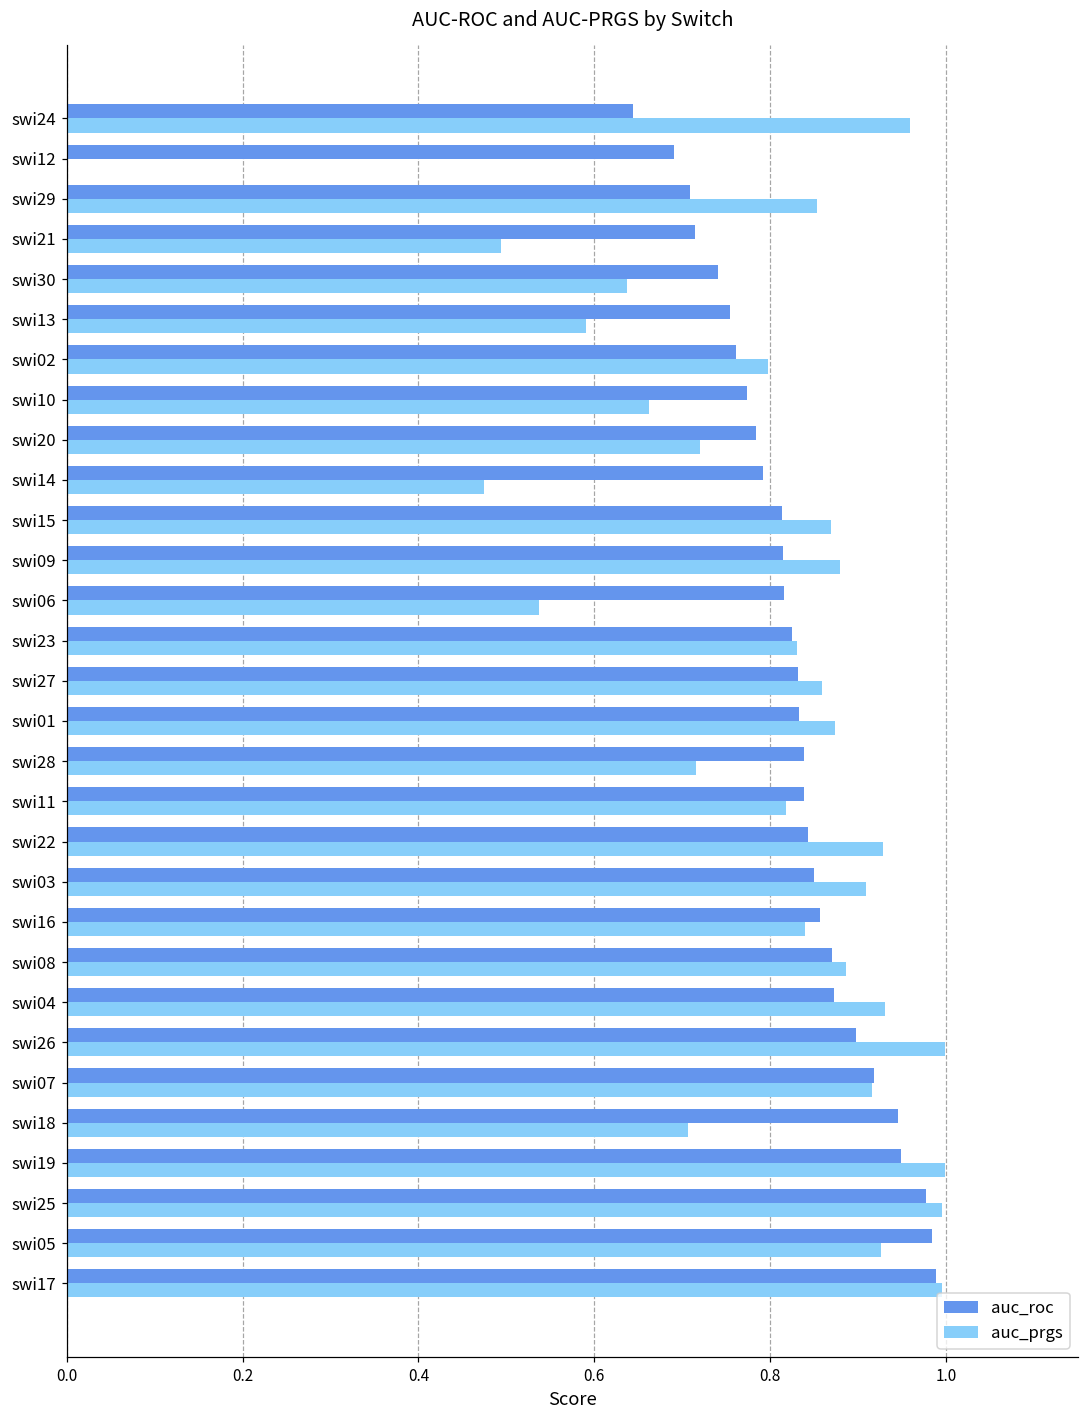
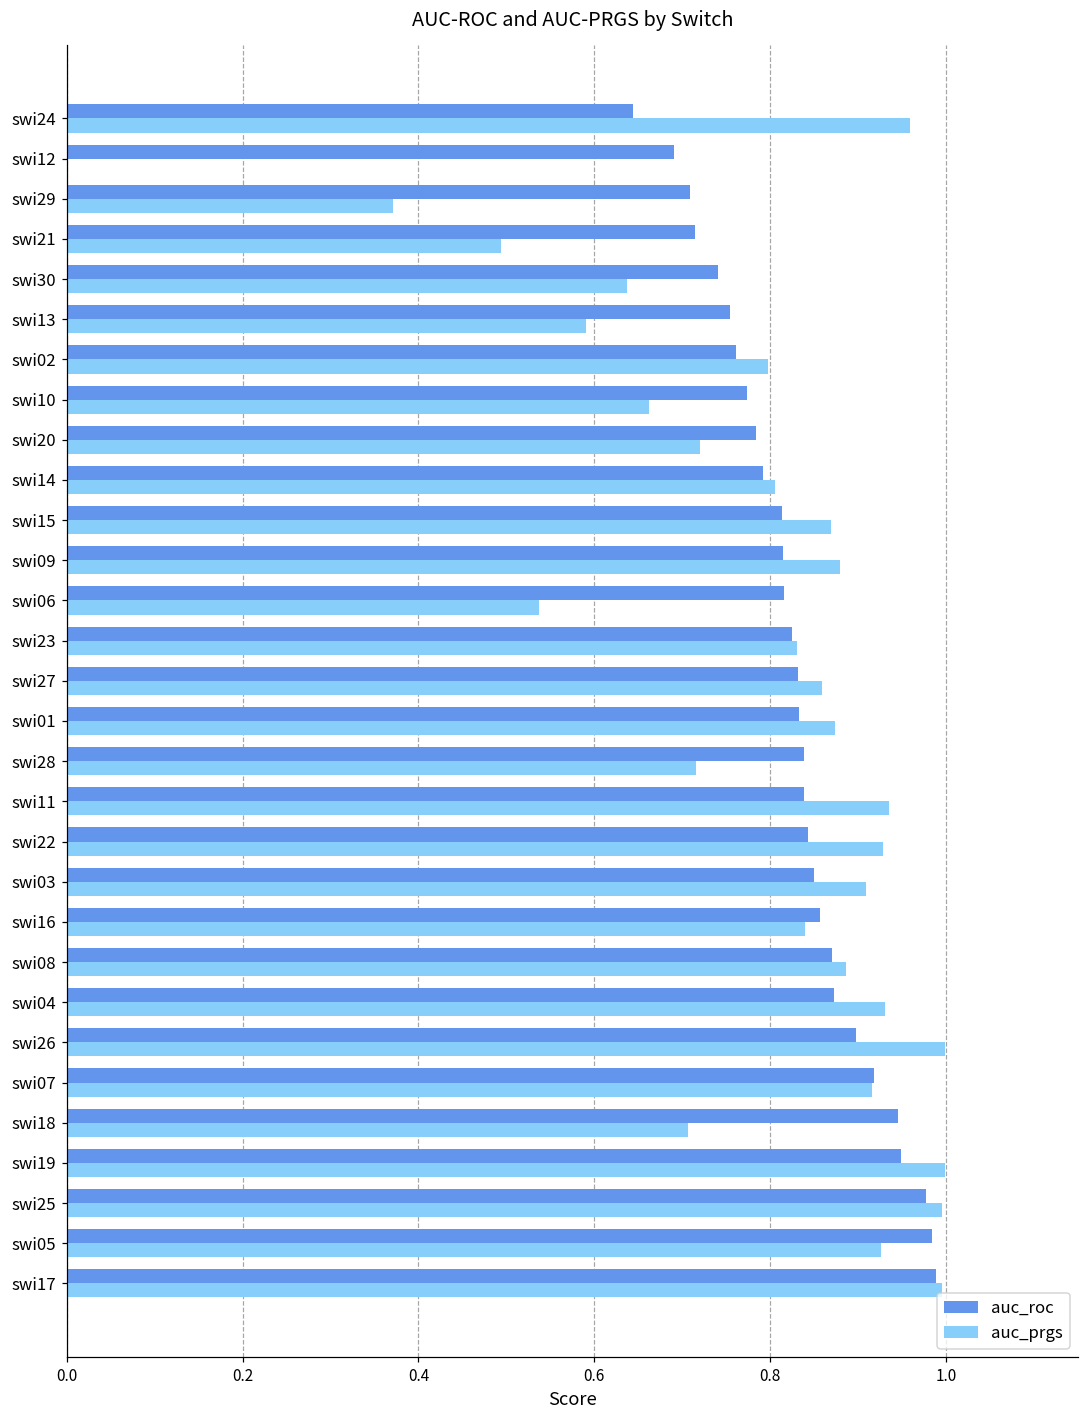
  {
    "auc_roc": {
      "swi24": 0.64,
      "swi12": 0.69,
      "swi29": 0.71,
      "swi21": 0.72,
      "swi30": 0.74,
      "swi13": 0.75,
      "swi02": 0.76,
      "swi10": 0.77,
      "swi20": 0.78,
      "swi14": 0.79,
      "swi15": 0.81,
      "swi09": 0.81,
      "swi06": 0.82,
      "swi23": 0.82,
      "swi27": 0.83,
      "swi01": 0.83,
      "swi28": 0.84,
      "swi11": 0.84,
      "swi22": 0.84,
      "swi03": 0.85,
      "swi16": 0.86,
      "swi08": 0.87,
      "swi04": 0.87,
      "swi26": 0.90,
      "swi07": 0.92,
      "swi18": 0.95,
      "swi19": 0.95,
      "swi25": 0.98,
      "swi05": 0.98,
      "swi17": 0.99
    },
    "auc_prgs": {
      "swi24": 0.96,
      "swi12": 0.00,
-     "swi29": 0.85,
+     "swi29": 0.37,
      "swi21": 0.49,
      "swi30": 0.64,
      "swi13": 0.59,
      "swi02": 0.80,
      "swi10": 0.66,
      "swi20": 0.72,
-     "swi14": 0.47,
+     "swi14": 0.81,
      "swi15": 0.87,
      "swi09": 0.88,
      "swi06": 0.54,
      "swi23": 0.83,
      "swi27": 0.86,
      "swi01": 0.87,
      "swi28": 0.72,
-     "swi11": 0.82,
+     "swi11": 0.94,
      "swi22": 0.93,
      "swi03": 0.91,
      "swi16": 0.84,
      "swi08": 0.89,
      "swi04": 0.93,
      "swi26": 1.00,
      "swi07": 0.92,
      "swi18": 0.71,
      "swi19": 1.00,
      "swi25": 1.00,
      "swi05": 0.93
    }
  }
